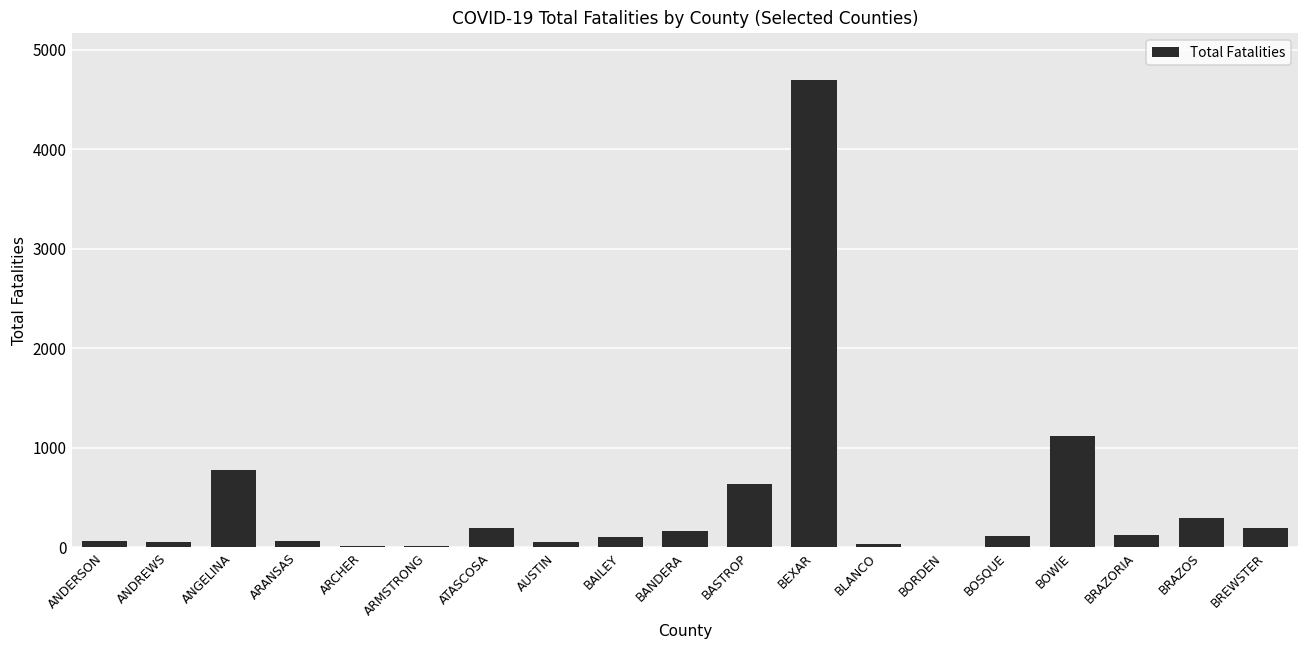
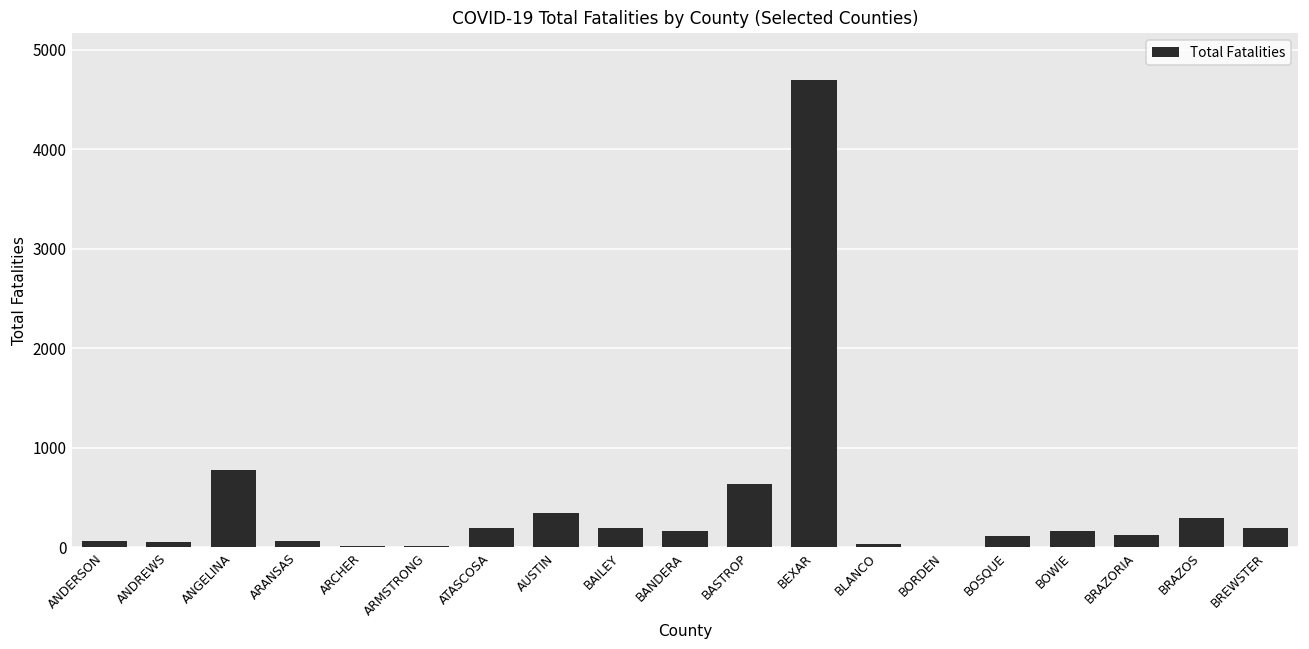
  {
    "ANDERSON": 100,
    "ANDREWS": 100,
    "ANGELINA": 800,
    "ARANSAS": 100,
    "ATASCOSA": 200,
-   "AUSTIN": 0,
-   "BAILEY": 100,
+   "AUSTIN": 300,
+   "BAILEY": 200,
    "BANDERA": 200,
    "BASTROP": 600,
    "BEXAR": 4700,
    "BOSQUE": 100,
-   "BOWIE": 1100,
+   "BOWIE": 200,
    "BRAZORIA": 100,
    "BRAZOS": 300,
    "BREWSTER": 200
  }
